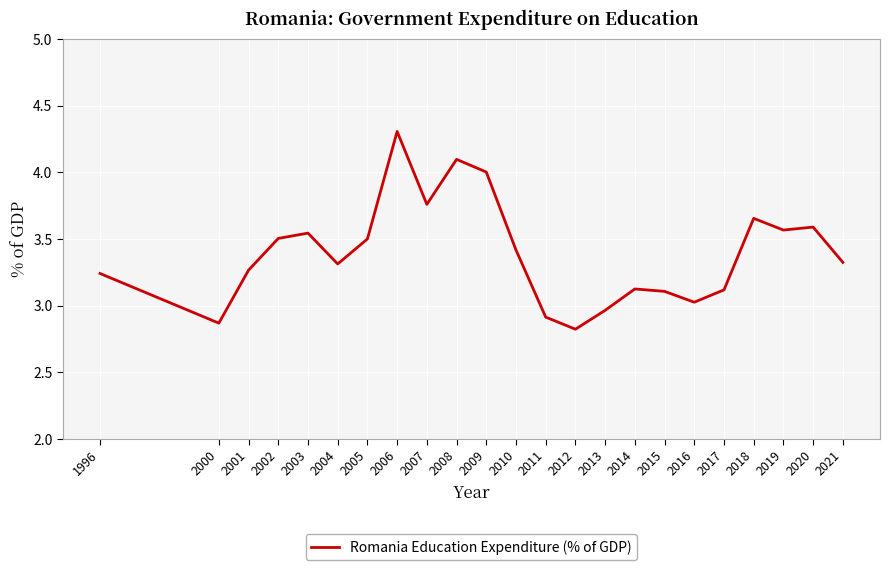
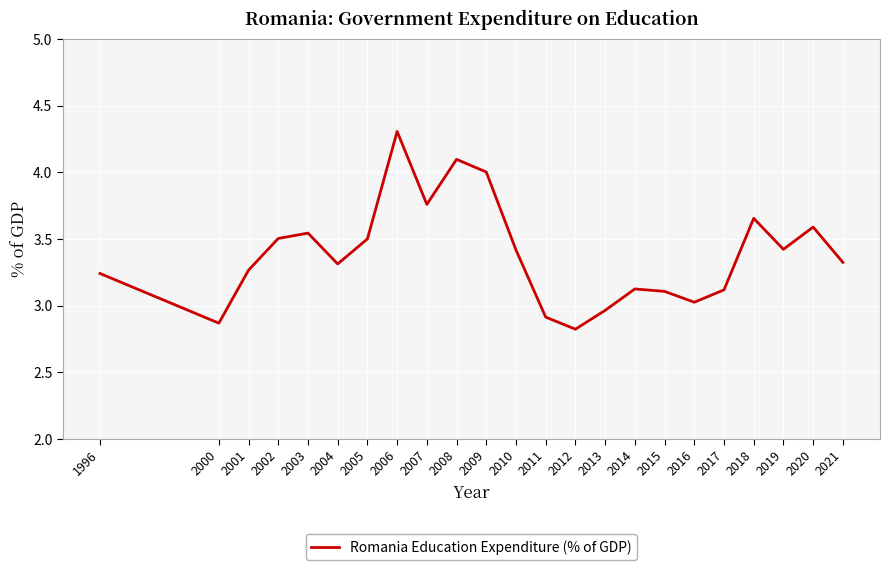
  {
    "1996": 3.24,
    "2000": 2.87,
    "2001": 3.27,
    "2002": 3.50,
    "2003": 3.54,
    "2004": 3.31,
    "2005": 3.50,
    "2006": 4.31,
    "2007": 3.76,
    "2008": 4.10,
    "2009": 4.00,
    "2010": 3.42,
    "2011": 2.91,
    "2012": 2.82,
    "2013": 2.96,
    "2014": 3.13,
    "2015": 3.11,
    "2016": 3.03,
    "2017": 3.12,
    "2018": 3.65,
-   "2019": 3.57,
+   "2019": 3.42,
    "2020": 3.59,
    "2021": 3.32
  }
